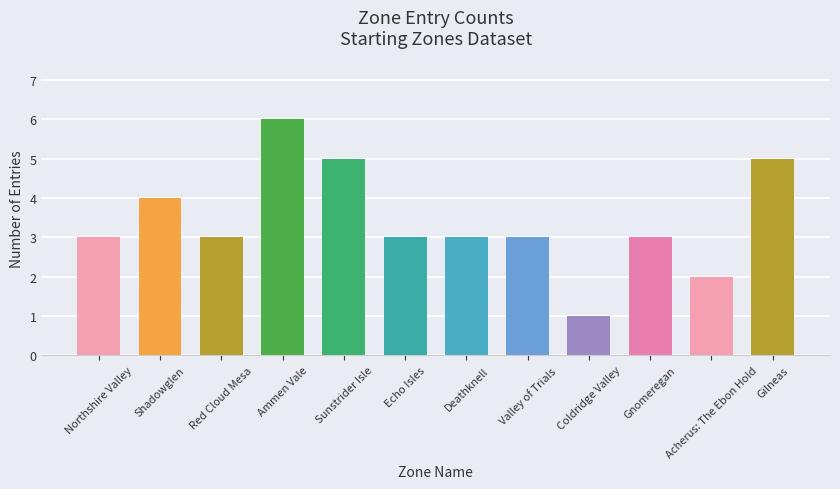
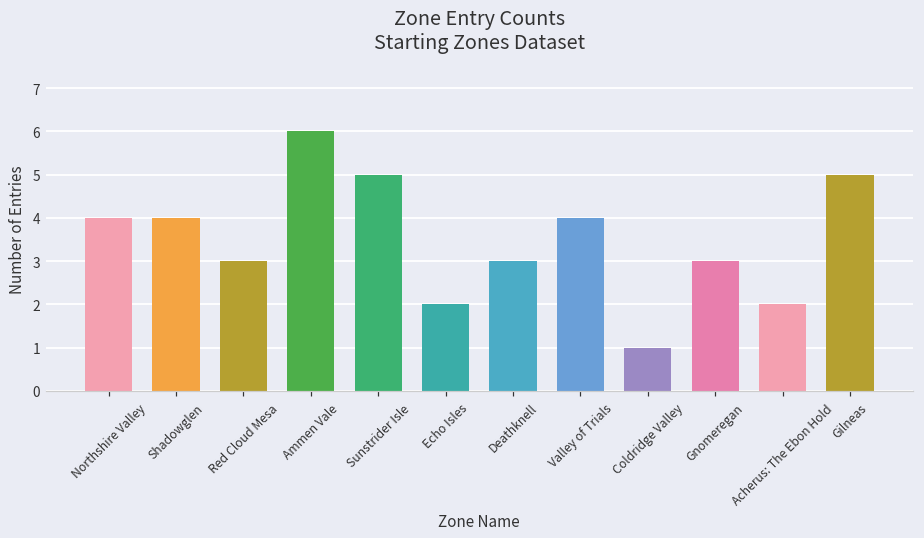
  {
-   "Northshire Valley": 3,
+   "Northshire Valley": 4,
    "Shadowglen": 4,
    "Red Cloud Mesa": 3,
    "Ammen Vale": 6,
    "Sunstrider Isle": 5,
-   "Echo Isles": 3,
+   "Echo Isles": 2,
    "Deathknell": 3,
-   "Valley of Trials": 3,
+   "Valley of Trials": 4,
    "Coldridge Valley": 1,
    "Gnomeregan": 3,
    "Acherus: The Ebon Hold": 2,
    "Gilneas": 5
  }
